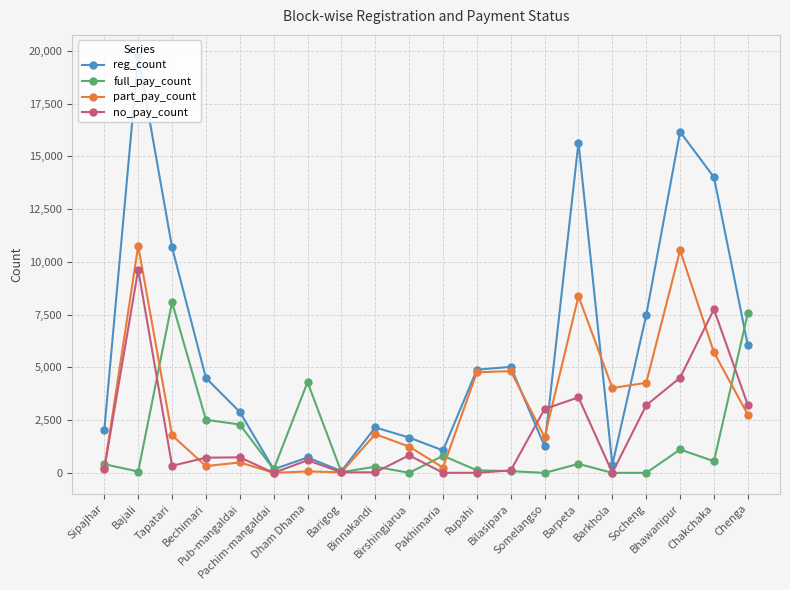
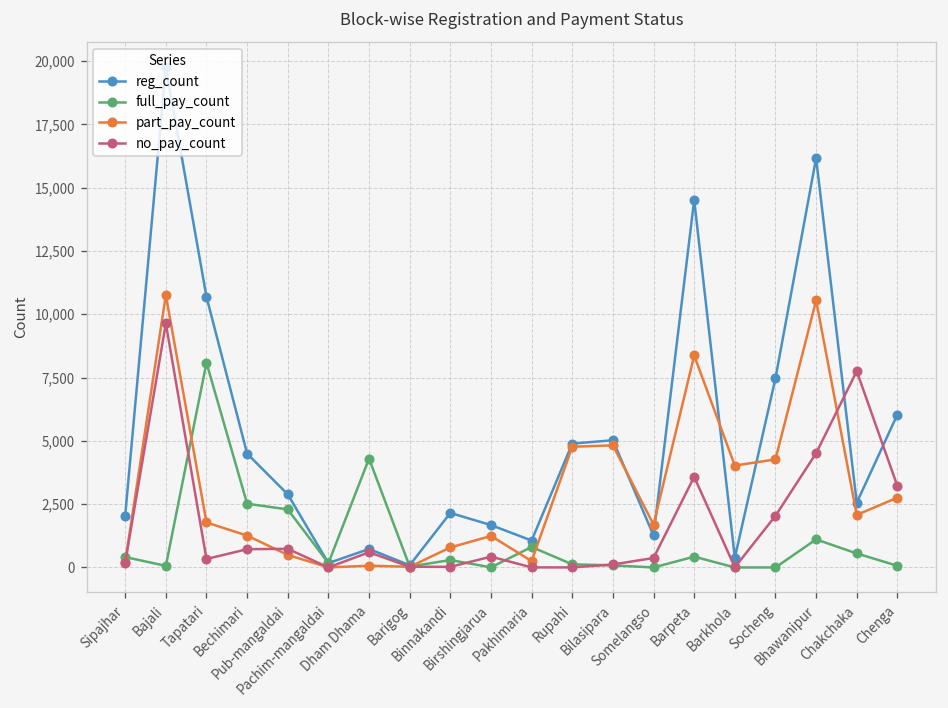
  {
    "reg_count": {
      "Sipajhar": "2,000",
      "Tapatari": "10,700",
      "Bechimari": "4,500",
      "Pub-mangaldai": "2,900",
      "Dham Dhama": "700",
      "Binnakandi": "2,200",
      "Birshingjarua": "1,700",
      "Pakhimaria": "1,100",
      "Rupahi": "4,900",
      "Bilasipara": "5,000",
      "Somelangso": "1,300",
-     "Barpeta": "15,700",
+     "Barpeta": "14,500",
      "Barkhola": "400",
      "Socheng": "7,500",
      "Bhawanipur": "16,200",
-     "Chakchaka": "14,000",
+     "Chakchaka": "2,600",
      "Chenga": "6,000"
    },
    "full_pay_count": {
      "Sipajhar": "400",
      "Bajali": "100",
      "Tapatari": "8,100",
      "Bechimari": "2,500",
      "Pub-mangaldai": "2,300",
      "Dham Dhama": "4,300",
      "Binnakandi": "300",
      "Birshingjarua": "0",
      "Pakhimaria": "800",
      "Somelangso": "0",
      "Barpeta": "400",
      "Socheng": "0",
      "Bhawanipur": "1,100",
      "Chakchaka": "600",
-     "Chenga": "7,600"
+     "Chenga": "100"
    },
    "part_pay_count": {
      "Bajali": "10,800",
      "Tapatari": "1,800",
-     "Bechimari": "300",
+     "Bechimari": "1,300",
      "Pub-mangaldai": "500",
      "Dham Dhama": "100",
-     "Binnakandi": "1,800",
+     "Binnakandi": "800",
      "Birshingjarua": "1,200",
      "Pakhimaria": "300",
      "Rupahi": "4,800",
      "Bilasipara": "4,800",
      "Somelangso": "1,700",
      "Barpeta": "8,400",
      "Barkhola": "4,000",
      "Socheng": "4,300",
      "Bhawanipur": "10,500",
-     "Chakchaka": "5,700",
+     "Chakchaka": "2,100",
      "Chenga": "2,800"
    },
    "no_pay_count": {
      "Bajali": "9,600",
      "Tapatari": "300",
      "Bechimari": "700",
      "Pub-mangaldai": "700",
      "Dham Dhama": "600",
      "Binnakandi": "0",
-     "Birshingjarua": "800",
+     "Birshingjarua": "400",
      "Pakhimaria": "0",
-     "Somelangso": "3,000",
+     "Somelangso": "400",
      "Barpeta": "3,600",
-     "Socheng": "3,200",
+     "Socheng": "2,000",
      "Bhawanipur": "4,500",
      "Chakchaka": "7,800",
      "Chenga": "3,200"
    }
  }
